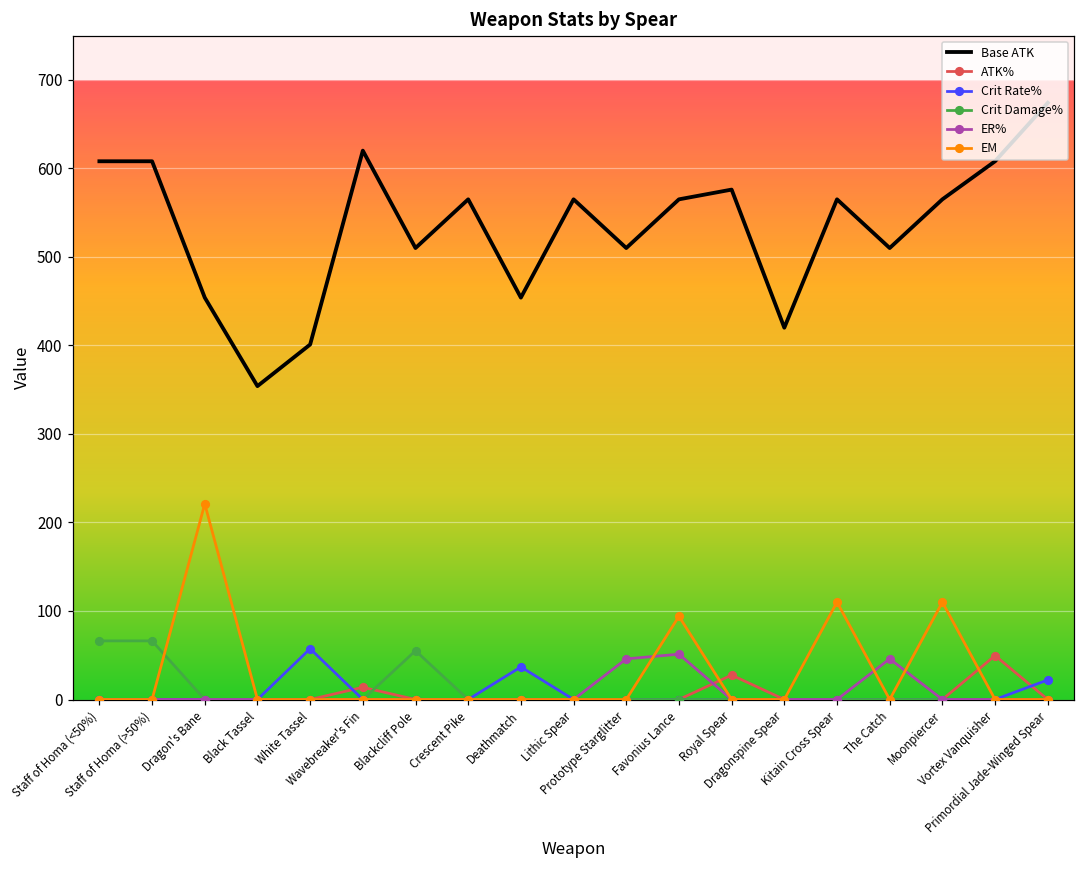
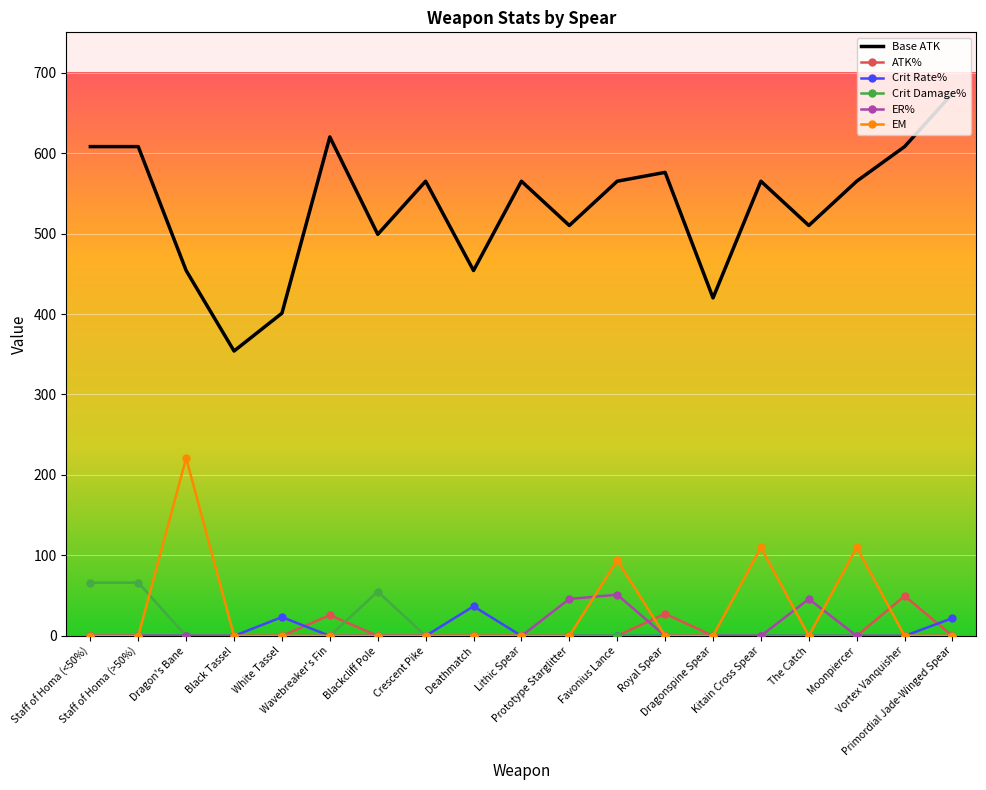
  {
    "Base ATK": {
      "Staff of Homa (<50%)": 610,
      "Staff of Homa (>50%)": 610,
      "Dragon's Bane": 450,
      "Black Tassel": 350,
      "White Tassel": 400,
      "Wavebreaker's Fin": 620,
-     "Blackcliff Pole": 510,
+     "Blackcliff Pole": 500,
      "Crescent Pike": 570,
      "Deathmatch": 450,
      "Lithic Spear": 570,
      "Prototype Starglitter": 510,
      "Favonius Lance": 570,
      "Royal Spear": 580,
      "Dragonspine Spear": 420,
      "Kitain Cross Spear": 570,
      "The Catch": 510,
      "Moonpiercer": 570,
      "Vortex Vanquisher": 610
    },
    "ATK%": {
-     "Wavebreaker's Fin": 10,
+     "Wavebreaker's Fin": 30,
      "Royal Spear": 30,
      "Vortex Vanquisher": 50
    },
    "Crit Rate%": {
-     "White Tassel": 60,
+     "White Tassel": 20,
      "Deathmatch": 40,
      "Primordial Jade-Winged Spear": 20
    },
    "Crit Damage%": {
      "Staff of Homa (<50%)": 70,
      "Staff of Homa (>50%)": 70,
      "Blackcliff Pole": 60
    },
    "ER%": {
      "Prototype Starglitter": 50,
      "Favonius Lance": 50,
      "The Catch": 50
    },
    "EM": {
      "Dragon's Bane": 220,
      "Favonius Lance": 90,
      "Kitain Cross Spear": 110,
      "Moonpiercer": 110
    }
  }
